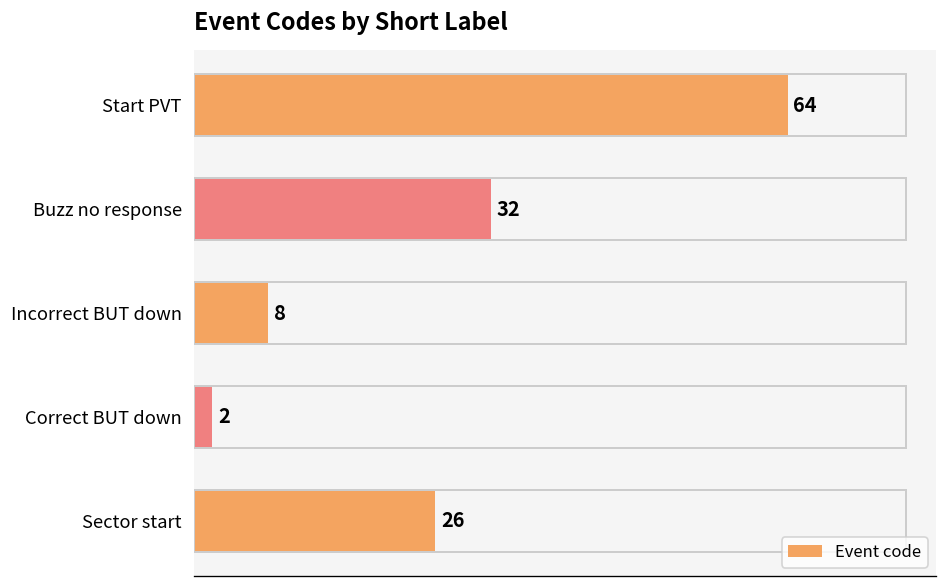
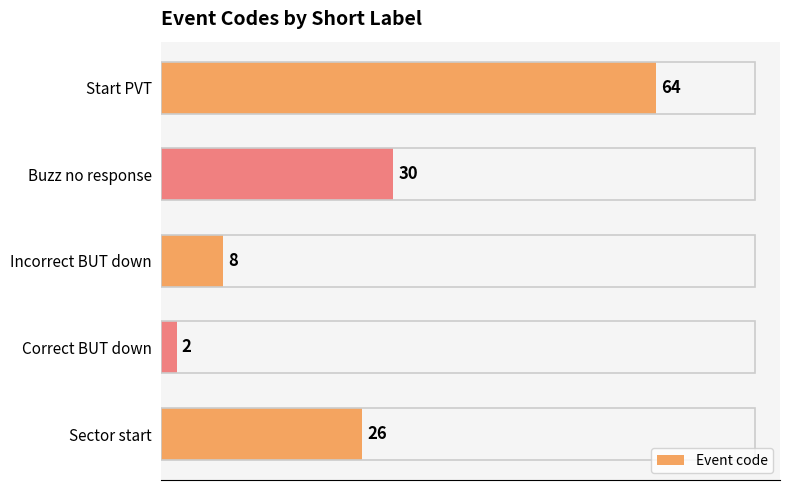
  {
    "Start PVT": 64,
-   "Buzz no response": 32,
+   "Buzz no response": 30,
    "Incorrect BUT down": 8,
    "Correct BUT down": 2,
    "Sector start": 26
  }
